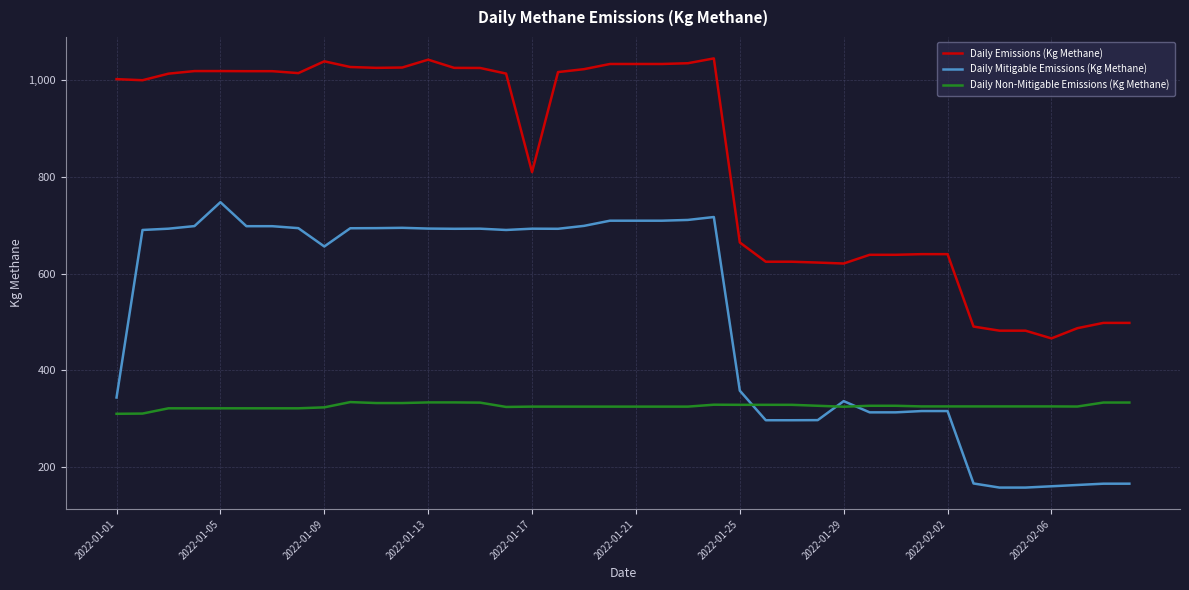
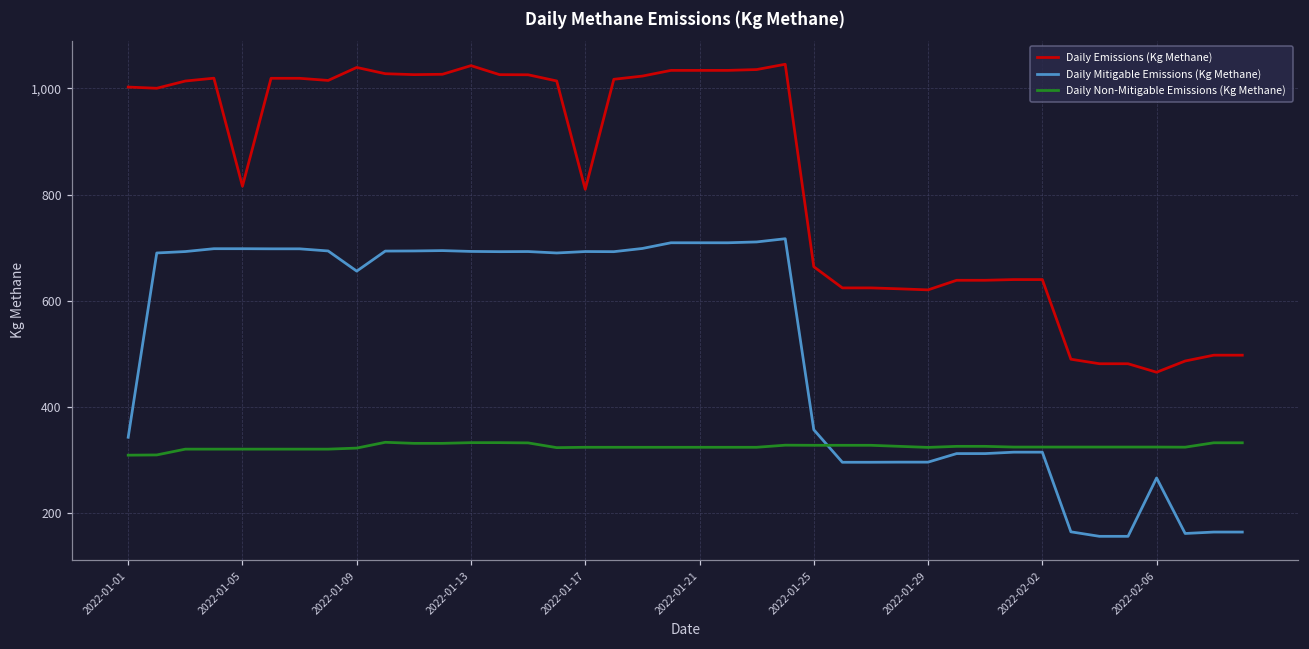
  {
    "Daily Emissions (Kg Methane)": {
      "2022-01-01": "1,000",
-     "2022-01-05": "1,020",
+     "2022-01-05": "820",
      "2022-01-09": "1,040",
      "2022-01-13": "1,040",
      "2022-01-17": "810",
      "2022-01-21": "1,030",
      "2022-01-25": "660",
      "2022-01-29": "620",
      "2022-02-02": "640",
      "2022-02-06": "470"
    },
    "Daily Mitigable Emissions (Kg Methane)": {
      "2022-01-01": "340",
-     "2022-01-05": "750",
+     "2022-01-05": "700",
      "2022-01-09": "660",
      "2022-01-13": "690",
      "2022-01-17": "690",
      "2022-01-21": "710",
      "2022-01-25": "360",
-     "2022-01-29": "340",
+     "2022-01-29": "300",
      "2022-02-02": "320",
-     "2022-02-06": "160"
+     "2022-02-06": "270"
    },
    "Daily Non-Mitigable Emissions (Kg Methane)": {
      "2022-01-01": "310",
      "2022-01-05": "320",
      "2022-01-09": "320",
      "2022-01-13": "330",
      "2022-01-17": "320",
      "2022-01-21": "320",
      "2022-01-25": "330",
      "2022-01-29": "320",
      "2022-02-02": "320",
      "2022-02-06": "320"
    }
  }
